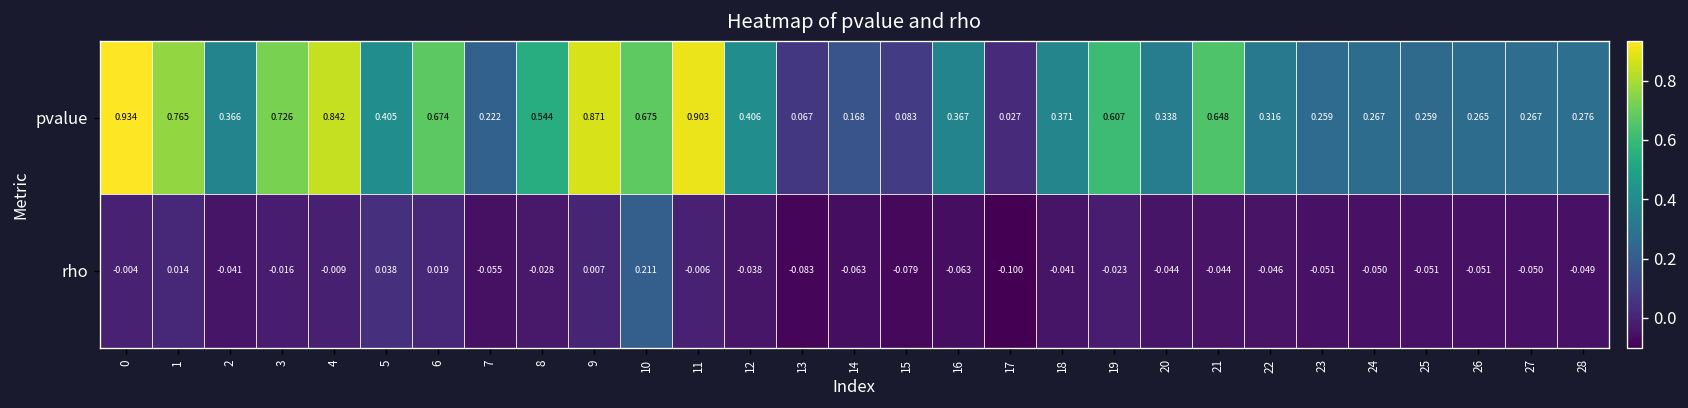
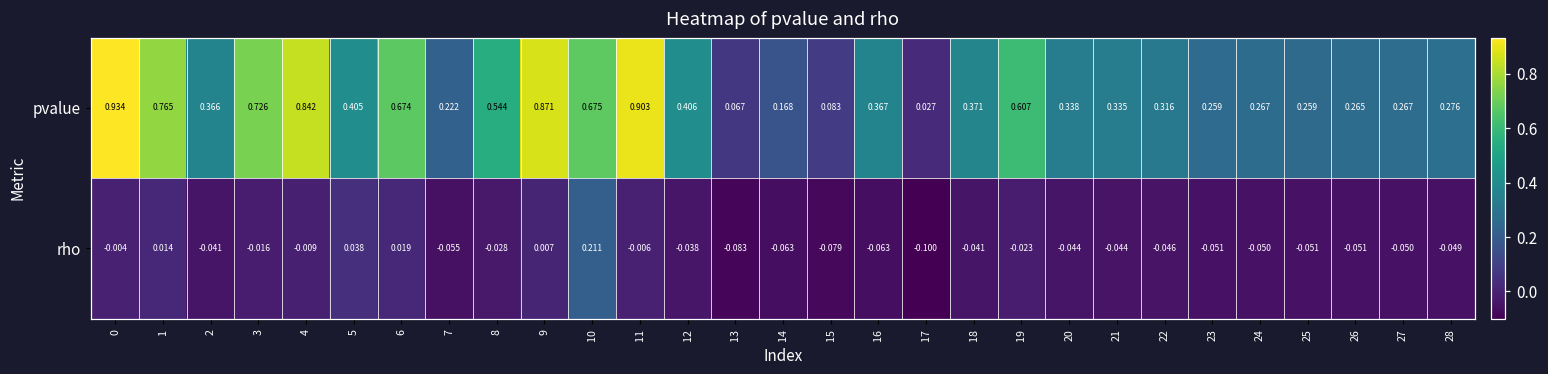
  {
    "pvalue": {
      "0": 0.934,
      "1": 0.765,
      "2": 0.366,
      "3": 0.726,
      "4": 0.842,
      "5": 0.405,
      "6": 0.674,
      "7": 0.222,
      "8": 0.544,
      "9": 0.871,
      "10": 0.675,
      "11": 0.903,
      "12": 0.406,
      "13": 0.067,
      "14": 0.168,
      "15": 0.083,
      "16": 0.367,
      "17": 0.027,
      "18": 0.371,
      "19": 0.607,
      "20": 0.338,
-     "21": 0.648,
+     "21": 0.335,
      "22": 0.316,
      "23": 0.259,
      "24": 0.267,
      "25": 0.259,
      "26": 0.265,
      "27": 0.267,
      "28": 0.276
    },
    "rho": {
      "0": -0.004,
      "1": 0.014,
      "2": -0.041,
      "3": -0.016,
      "4": -0.009,
      "5": 0.038,
      "6": 0.019,
      "7": -0.055,
      "8": -0.028,
      "9": 0.007,
      "10": 0.211,
      "11": -0.006,
      "12": -0.038,
      "13": -0.083,
      "14": -0.063,
      "15": -0.079,
      "16": -0.063,
      "17": -0.100,
      "18": -0.041,
      "19": -0.023,
      "20": -0.044,
      "21": -0.044,
      "22": -0.046,
      "23": -0.051,
      "24": -0.050,
      "25": -0.051,
      "26": -0.051,
      "27": -0.050,
      "28": -0.049
    }
  }
